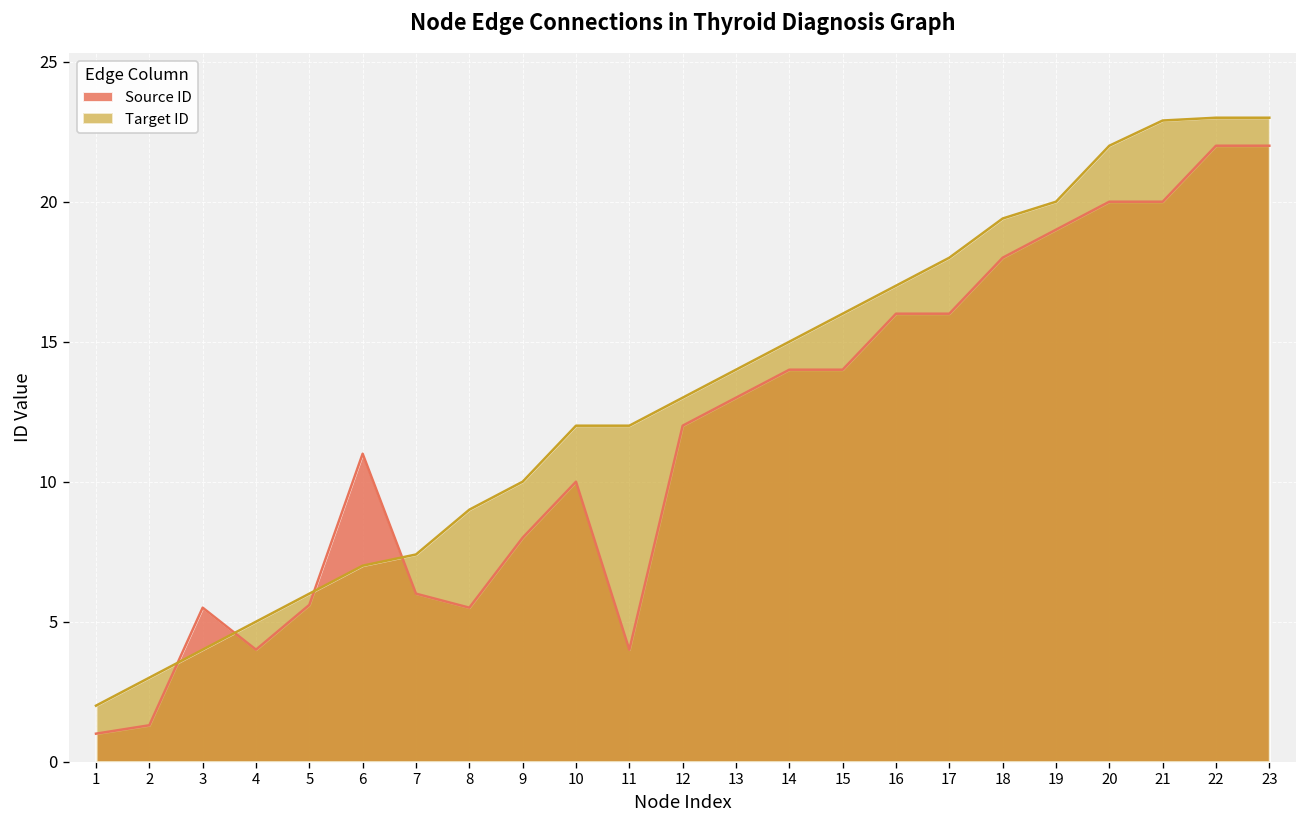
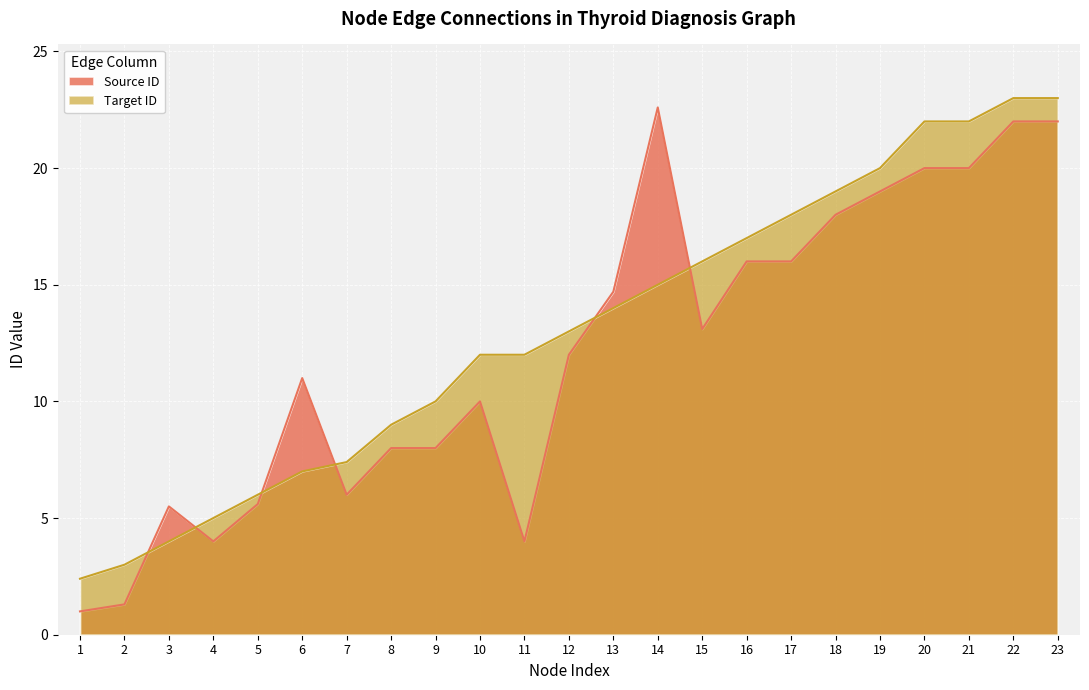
  {
    "Source ID": {
      "1": 1.0,
      "2": 1.3,
      "3": 5.5,
      "4": 4.0,
      "5": 5.6,
      "6": 11.0,
      "7": 6.0,
-     "8": 5.5,
+     "8": 8.0,
      "9": 8.0,
      "10": 10.0,
      "11": 4.0,
      "12": 12.0,
-     "13": 13.0,
-     "14": 14.0,
-     "15": 14.0,
+     "13": 14.7,
+     "14": 22.6,
+     "15": 13.1,
      "16": 16.0,
      "17": 16.0,
      "18": 18.0,
      "19": 19.0,
      "20": 20.0,
      "21": 20.0,
      "22": 22.0,
      "23": 22.0
    },
    "Target ID": {
-     "1": 2.0,
+     "1": 2.4,
      "2": 3.0,
      "3": 4.0,
      "4": 5.0,
      "5": 6.0,
      "6": 7.0,
      "7": 7.4,
      "8": 9.0,
      "9": 10.0,
      "10": 12.0,
      "11": 12.0,
      "12": 13.0,
      "13": 14.0,
      "14": 15.0,
      "15": 16.0,
      "16": 17.0,
      "17": 18.0,
-     "18": 19.4,
+     "18": 19.0,
      "19": 20.0,
      "20": 22.0,
-     "21": 22.9,
+     "21": 22.0,
      "22": 23.0,
      "23": 23.0
    }
  }
